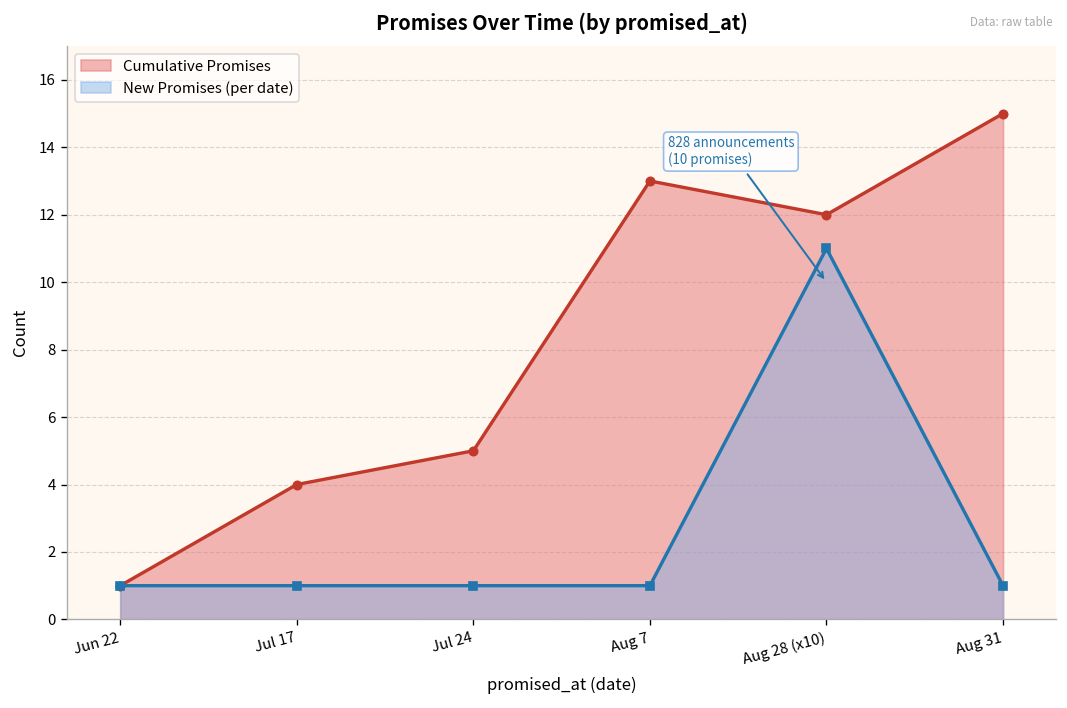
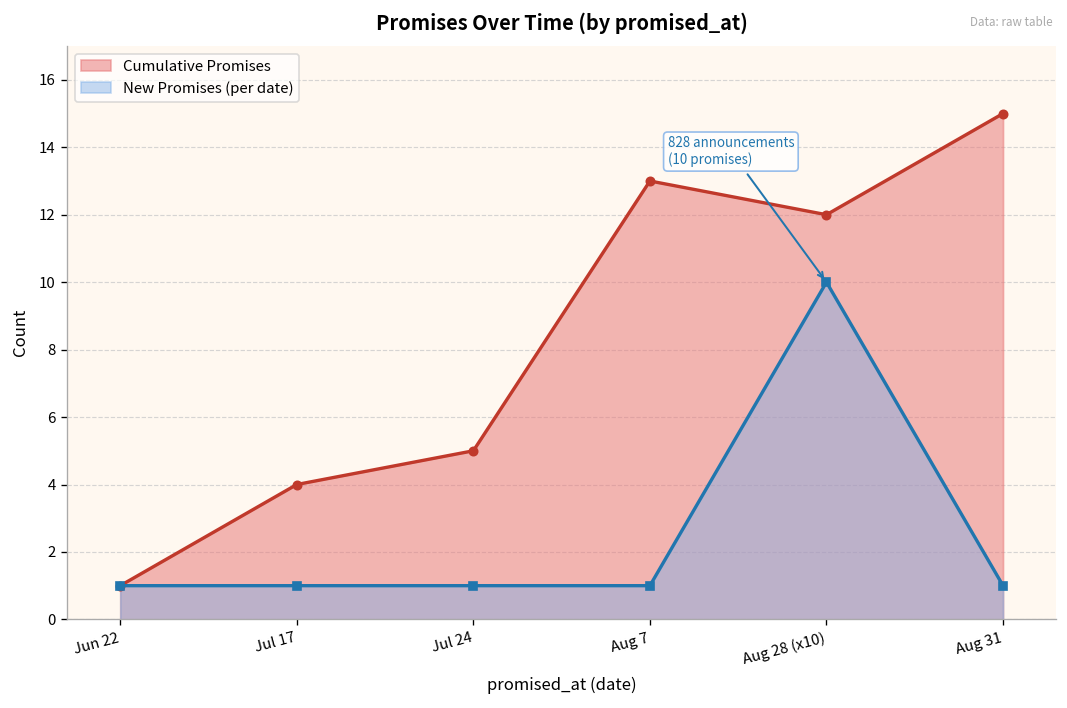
  {
    "Cumulative Promises": {
      "Jul 17": 4,
      "Jul 24": 5,
      "Aug 7": 13,
      "Aug 31": 15
    },
    "New Promises (per date)": {
      "Jul 17": 1,
      "Jul 24": 1,
      "Aug 7": 1,
-     "Aug 28 (x10)": 11,
+     "Aug 28 (x10)": 10,
      "Aug 31": 1
    }
  }
